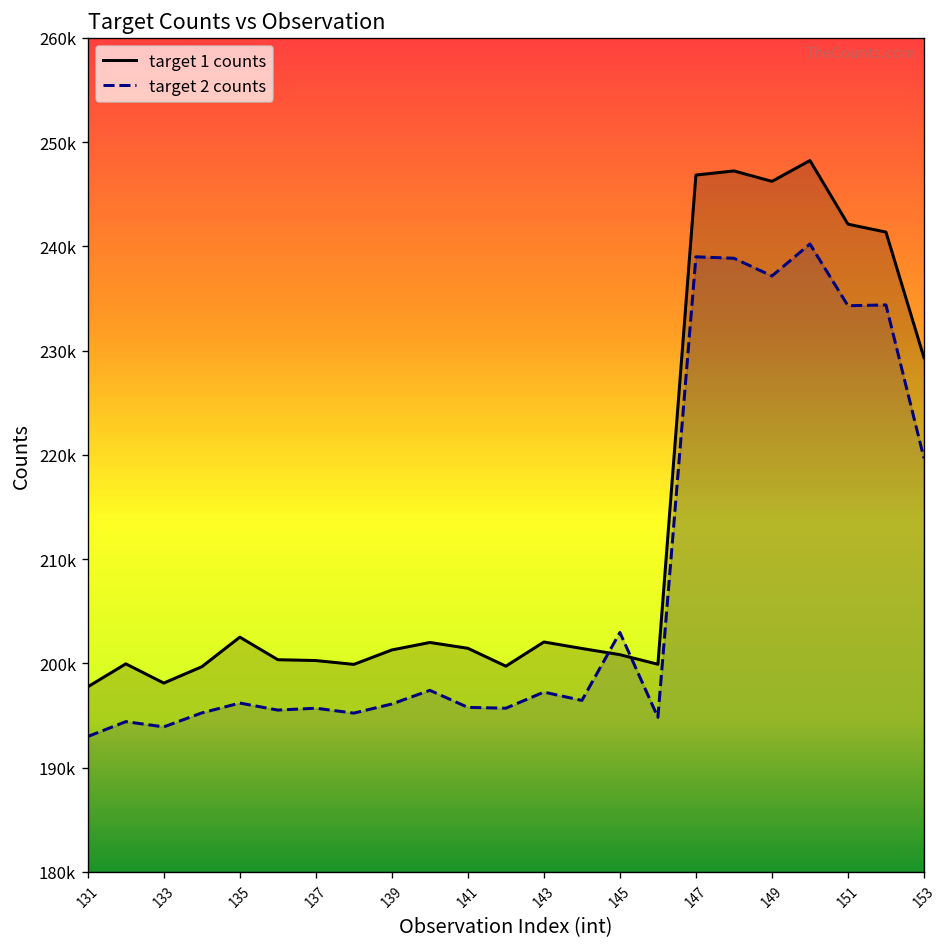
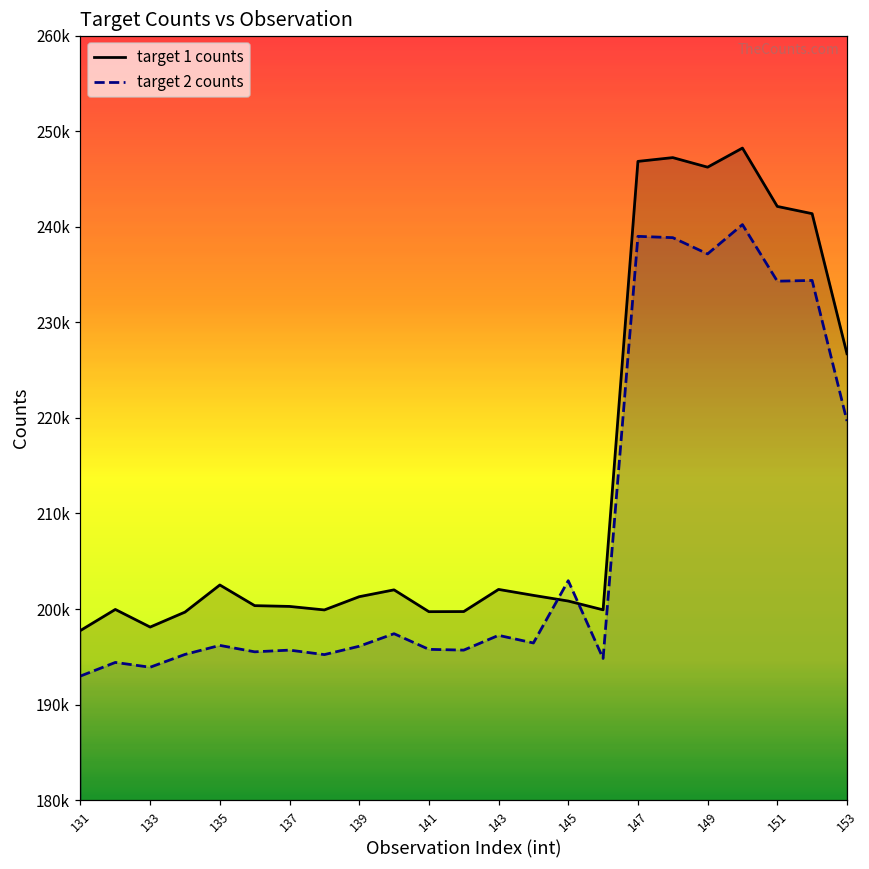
  {
    "target 1 counts": {
      "131": 198000,
      "133": 198000,
      "135": 203000,
      "137": 200000,
      "139": 201000,
-     "141": 201000,
+     "141": 200000,
      "143": 202000,
      "145": 201000,
      "147": 247000,
      "149": 246000,
      "151": 242000,
-     "153": 229000
+     "153": 227000
    },
    "target 2 counts": {
      "131": 193000,
      "133": 194000,
      "135": 196000,
      "137": 196000,
      "139": 196000,
      "141": 196000,
      "143": 197000,
      "145": 203000,
      "147": 239000,
      "149": 237000,
      "151": 234000,
      "153": 220000
    }
  }
